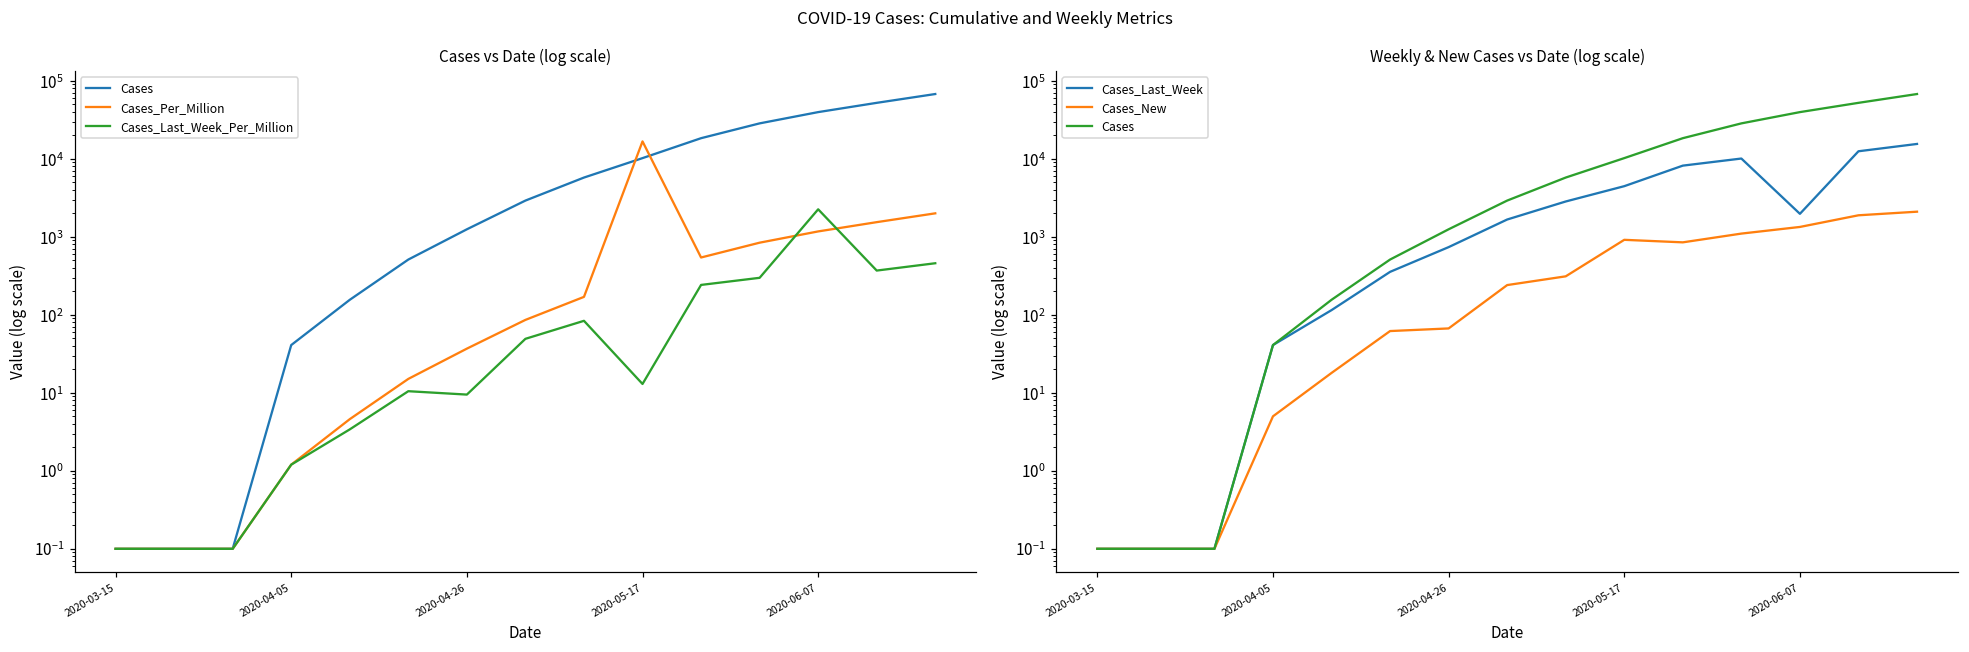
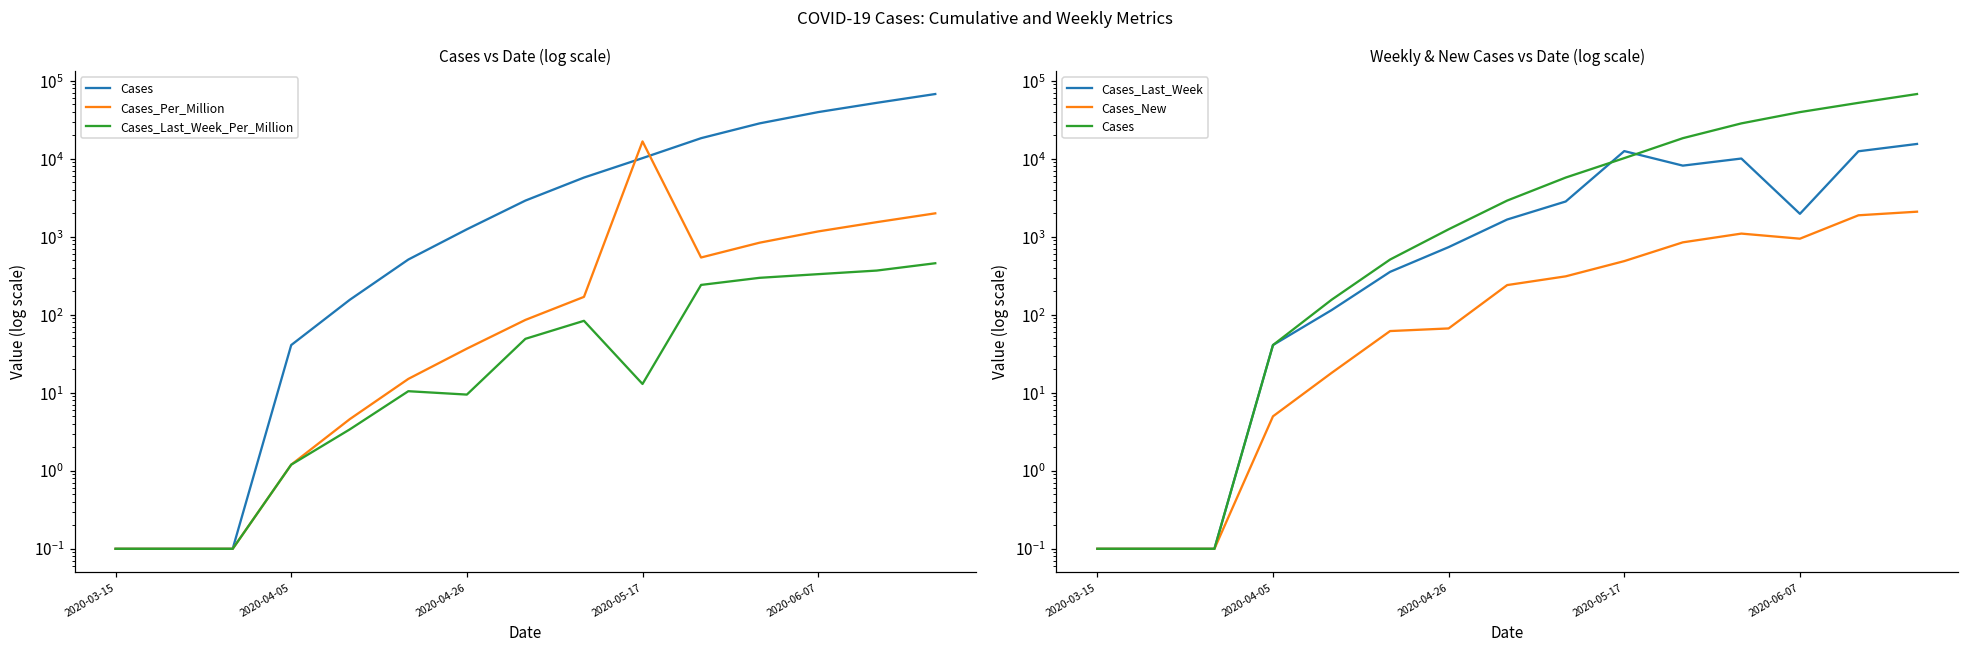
  {
    "Cases vs Date (log scale)": {
      "Cases_Per_Million": {
        "2020-04-26": 40,
        "2020-05-17": 17000,
        "2020-06-07": 1200
      },
      "Cases_Last_Week_Per_Million": {
        "2020-04-26": 10,
        "2020-05-17": 13,
-       "2020-06-07": 2300
+       "2020-06-07": 300
      }
    },
    "Weekly & New Cases vs Date (log scale)": {
      "Cases_Last_Week": {
        "2020-04-26": 700,
-       "2020-05-17": 4000,
+       "2020-05-17": 13000,
        "2020-06-07": 2000
      },
      "Cases_New": {
        "2020-04-05": 5,
        "2020-04-26": 70,
-       "2020-05-17": 900,
-       "2020-06-07": 1300
+       "2020-05-17": 500,
+       "2020-06-07": 900
      },
      "Cases": {
        "2020-04-26": 1300,
        "2020-05-17": 10000,
        "2020-06-07": 40000
      }
    }
  }
